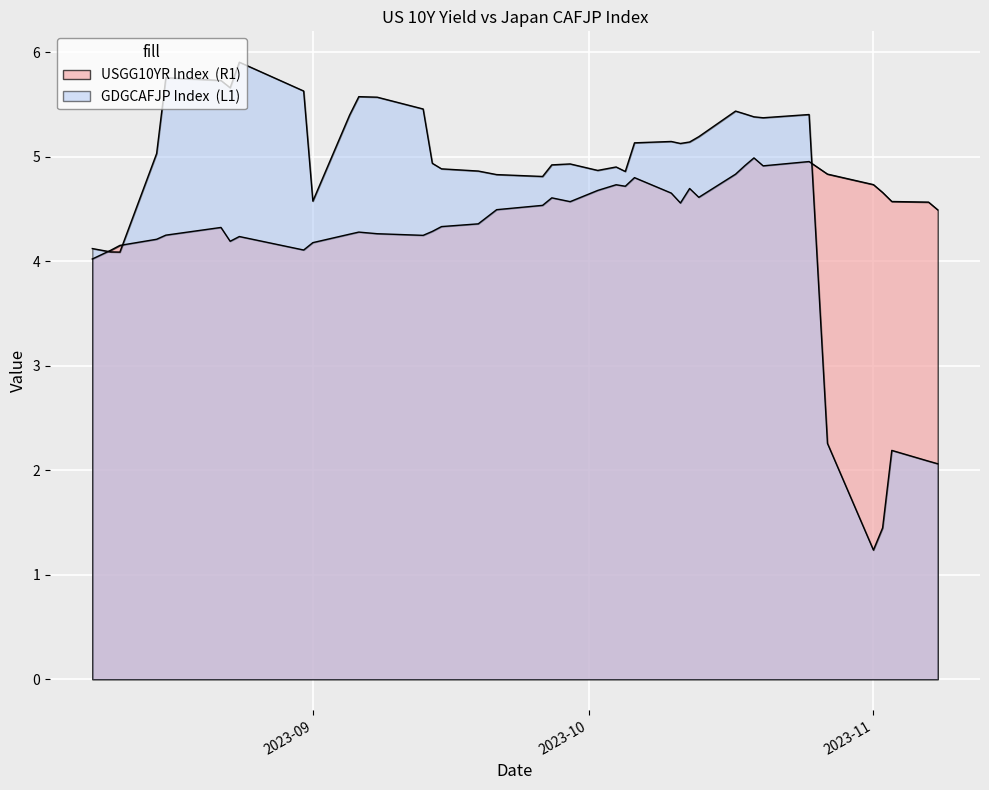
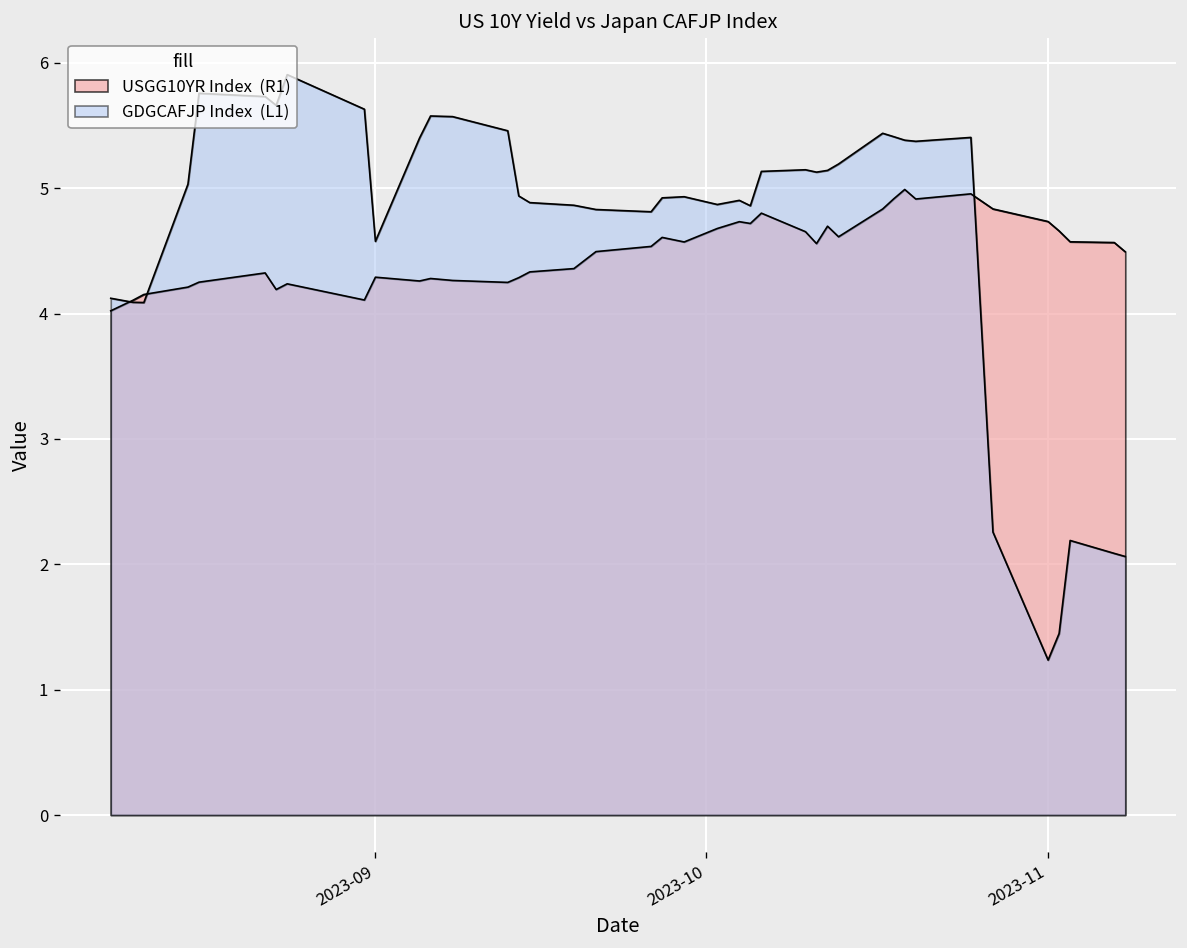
  {
    "USGG10YR Index (R1)": {
-     "2023-09": 4.18,
+     "2023-09": 4.29,
      "2023-11": 4.73
    },
    "GDGCAFJP Index (L1)": {
      "2023-09": 4.58,
      "2023-11": 1.24
    }
  }
